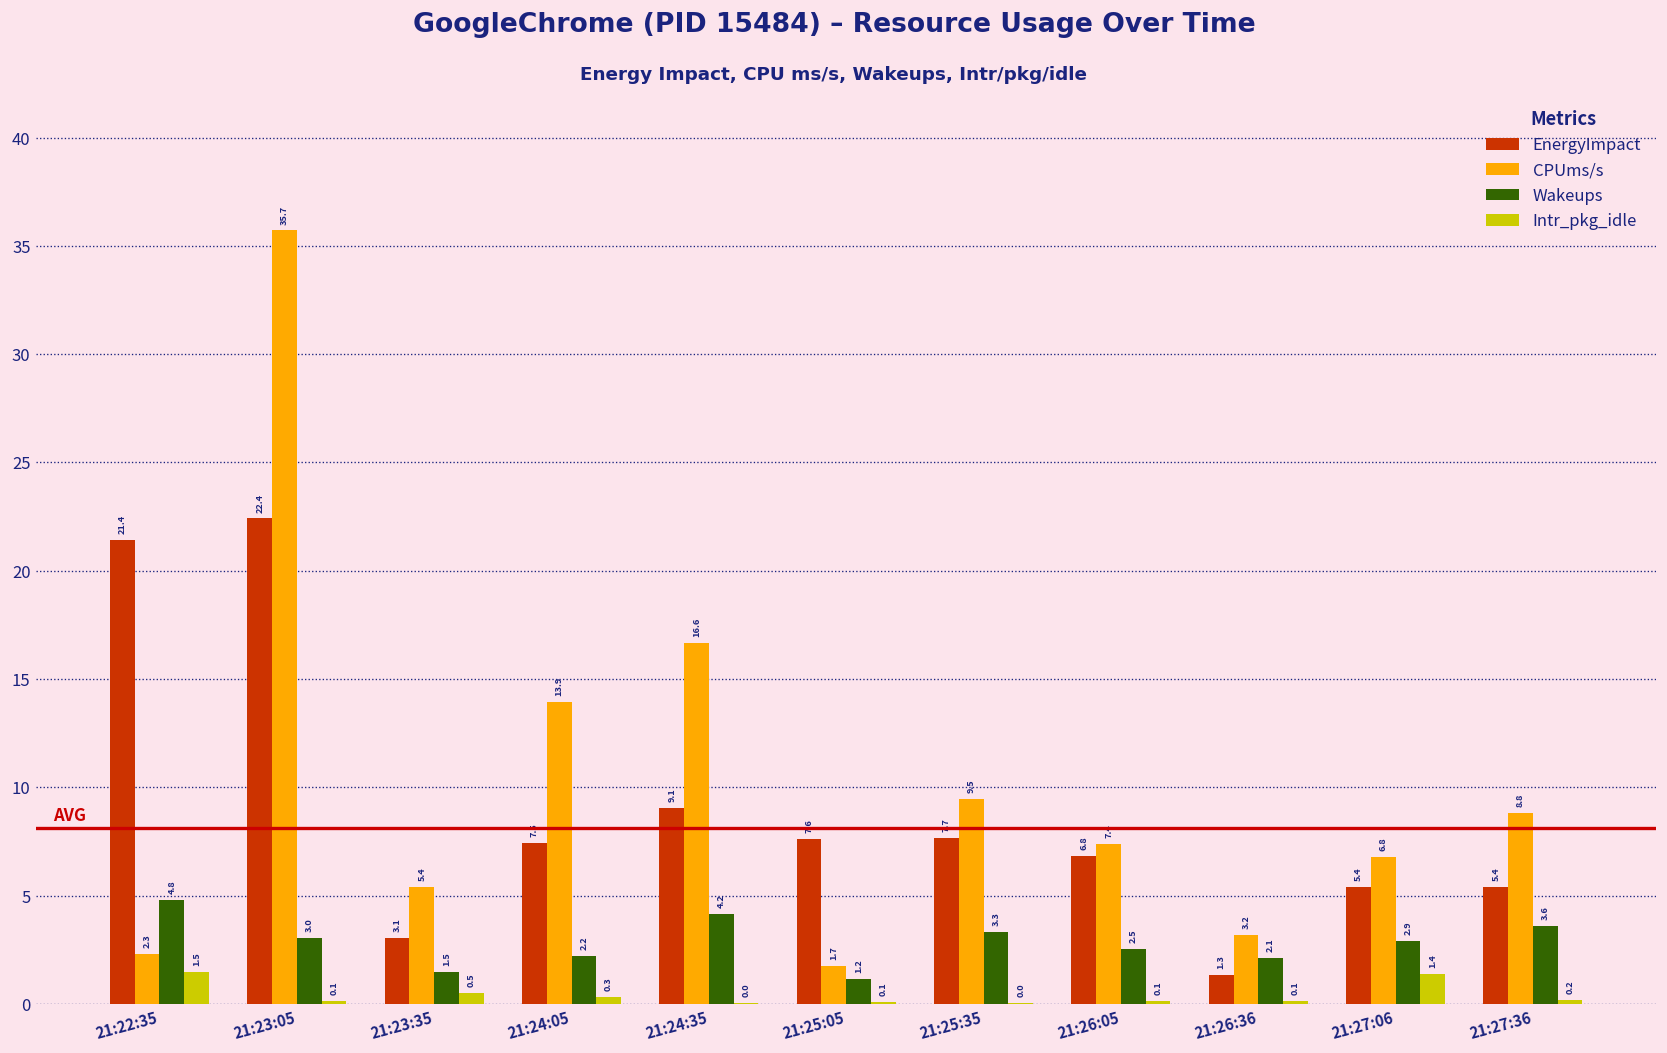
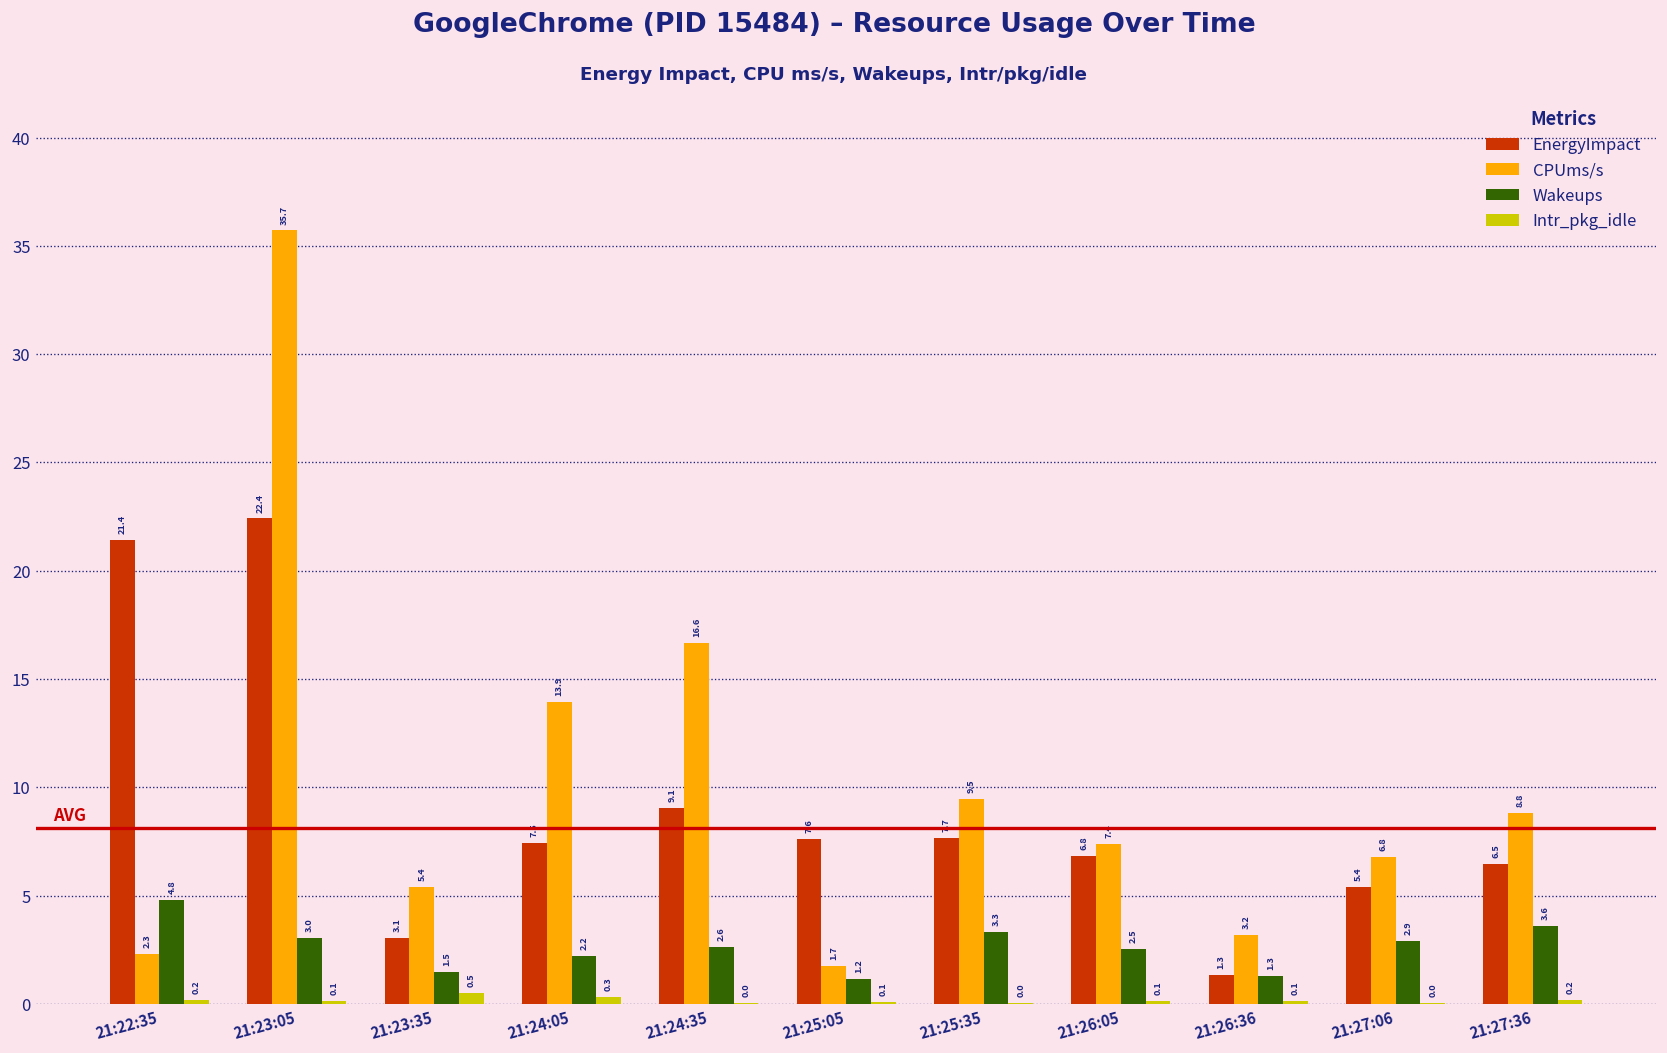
  {
    "EnergyImpact": {
      "21:22:35": 21.4,
      "21:23:05": 22.4,
      "21:23:35": 3.1,
      "21:24:05": 7.5,
      "21:24:35": 9.1,
      "21:25:05": 7.6,
      "21:25:35": 7.7,
      "21:26:05": 6.8,
      "21:26:36": 1.3,
      "21:27:06": 5.4,
-     "21:27:36": 5.4
+     "21:27:36": 6.5
    },
    "CPUms/s": {
      "21:22:35": 2.3,
      "21:23:05": 35.7,
      "21:23:35": 5.4,
      "21:24:05": 13.9,
      "21:24:35": 16.6,
      "21:25:05": 1.7,
      "21:25:35": 9.5,
      "21:26:05": 7.4,
      "21:26:36": 3.2,
      "21:27:06": 6.8,
      "21:27:36": 8.8
    },
    "Wakeups": {
      "21:22:35": 4.8,
      "21:23:05": 3.0,
      "21:23:35": 1.5,
      "21:24:05": 2.2,
-     "21:24:35": 4.2,
+     "21:24:35": 2.6,
      "21:25:05": 1.2,
      "21:25:35": 3.3,
      "21:26:05": 2.5,
-     "21:26:36": 2.1,
+     "21:26:36": 1.3,
      "21:27:06": 2.9,
      "21:27:36": 3.6
    },
    "Intr_pkg_idle": {
-     "21:22:35": 1.5,
+     "21:22:35": 0.2,
      "21:23:05": 0.1,
      "21:23:35": 0.5,
      "21:24:05": 0.3,
      "21:24:35": 0.0,
      "21:25:05": 0.1,
      "21:25:35": 0.0,
      "21:26:05": 0.1,
      "21:26:36": 0.1,
-     "21:27:06": 1.4,
+     "21:27:06": 0.0,
      "21:27:36": 0.2
    }
  }
